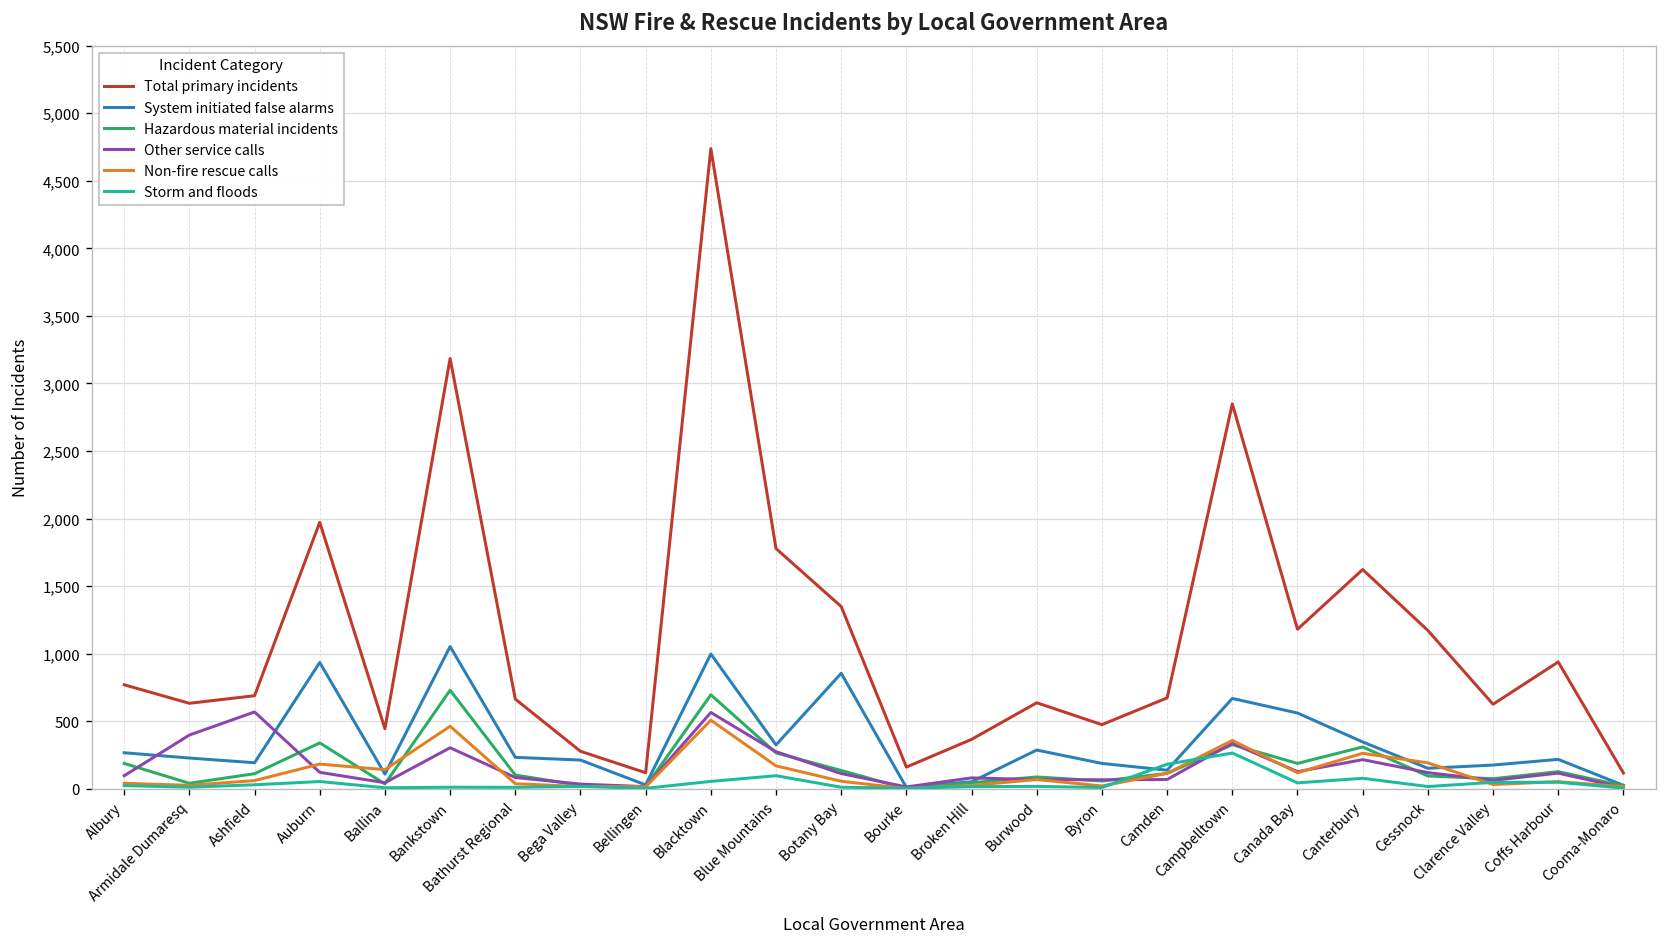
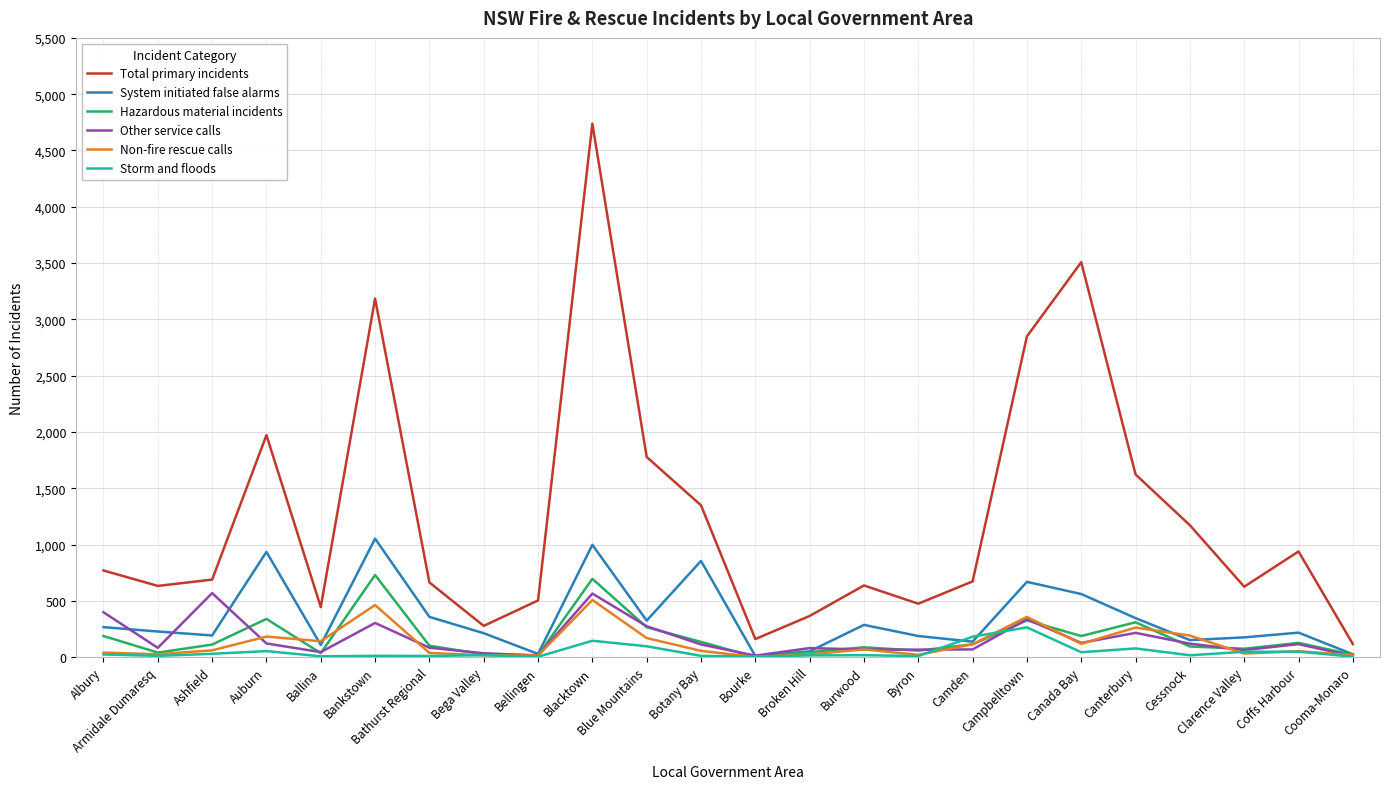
  {
    "Total primary incidents": {
      "Albury": "770",
      "Armidale Dumaresq": "630",
      "Ashfield": "690",
      "Auburn": "1,970",
      "Ballina": "450",
      "Bankstown": "3,190",
      "Bathurst Regional": "660",
      "Bega Valley": "280",
-     "Bellingen": "120",
+     "Bellingen": "500",
      "Blacktown": "4,740",
      "Blue Mountains": "1,780",
      "Botany Bay": "1,350",
      "Bourke": "160",
      "Broken Hill": "370",
      "Burwood": "640",
      "Byron": "480",
      "Camden": "670",
      "Campbelltown": "2,850",
-     "Canada Bay": "1,180",
+     "Canada Bay": "3,510",
      "Canterbury": "1,620",
      "Cessnock": "1,170",
      "Clarence Valley": "630",
      "Coffs Harbour": "940",
      "Cooma-Monaro": "120"
    },
    "System initiated false alarms": {
      "Albury": "270",
      "Armidale Dumaresq": "230",
      "Ashfield": "190",
      "Auburn": "940",
      "Ballina": "110",
      "Bankstown": "1,050",
-     "Bathurst Regional": "230",
+     "Bathurst Regional": "360",
      "Bega Valley": "210",
      "Blacktown": "1,000",
      "Blue Mountains": "330",
      "Botany Bay": "860",
      "Burwood": "290",
      "Byron": "190",
      "Campbelltown": "670",
      "Canada Bay": "560",
      "Canterbury": "350",
      "Cessnock": "150",
      "Clarence Valley": "180",
      "Coffs Harbour": "220"
    },
    "Hazardous material incidents": {
      "Albury": "190",
      "Ashfield": "110",
      "Auburn": "340",
      "Bankstown": "730",
      "Blacktown": "700",
      "Botany Bay": "140",
      "Canada Bay": "190",
      "Canterbury": "310",
      "Cessnock": "100"
    },
    "Other service calls": {
-     "Albury": "100",
-     "Armidale Dumaresq": "400",
+     "Albury": "400",
+     "Armidale Dumaresq": "80",
      "Ashfield": "570",
      "Auburn": "120",
      "Bankstown": "300",
      "Blacktown": "570",
      "Botany Bay": "110",
      "Broken Hill": "80",
      "Camden": "70",
      "Canterbury": "220",
      "Cessnock": "120"
    },
    "Non-fire rescue calls": {
      "Ashfield": "60",
      "Auburn": "180",
      "Ballina": "140",
      "Bankstown": "460",
      "Bathurst Regional": "40",
      "Blacktown": "510",
      "Blue Mountains": "170",
      "Botany Bay": "60",
      "Canterbury": "260",
      "Cessnock": "190"
    },
    "Storm and floods": {
      "Ashfield": "30",
      "Auburn": "50",
      "Ballina": "10",
      "Bankstown": "10",
      "Bathurst Regional": "10",
-     "Blacktown": "60",
+     "Blacktown": "150",
      "Blue Mountains": "100",
      "Botany Bay": "10",
      "Burwood": "20",
      "Camden": "180",
      "Campbelltown": "270",
      "Canada Bay": "40",
      "Canterbury": "80",
      "Cessnock": "20"
    }
  }
